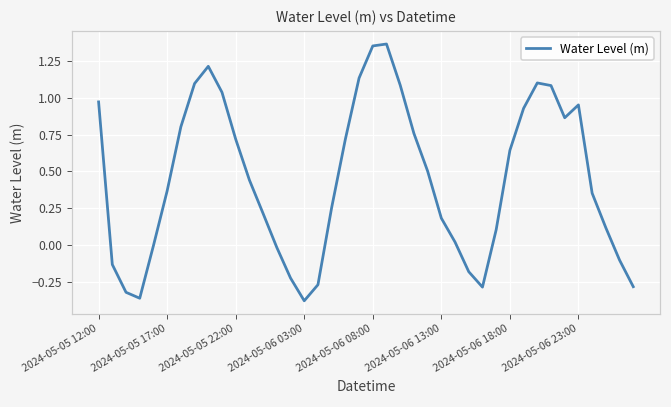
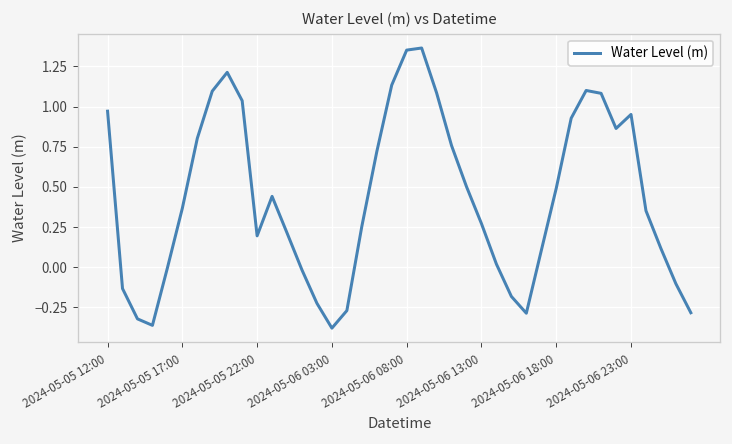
  {
    "2024-05-05 12:00": 0.97,
    "2024-05-05 17:00": 0.37,
-   "2024-05-05 22:00": 0.72,
+   "2024-05-05 22:00": 0.20,
    "2024-05-06 03:00": -0.38,
    "2024-05-06 08:00": 1.35,
-   "2024-05-06 13:00": 0.18,
-   "2024-05-06 18:00": 0.64,
+   "2024-05-06 13:00": 0.27,
+   "2024-05-06 18:00": 0.49,
    "2024-05-06 23:00": 0.95
  }
